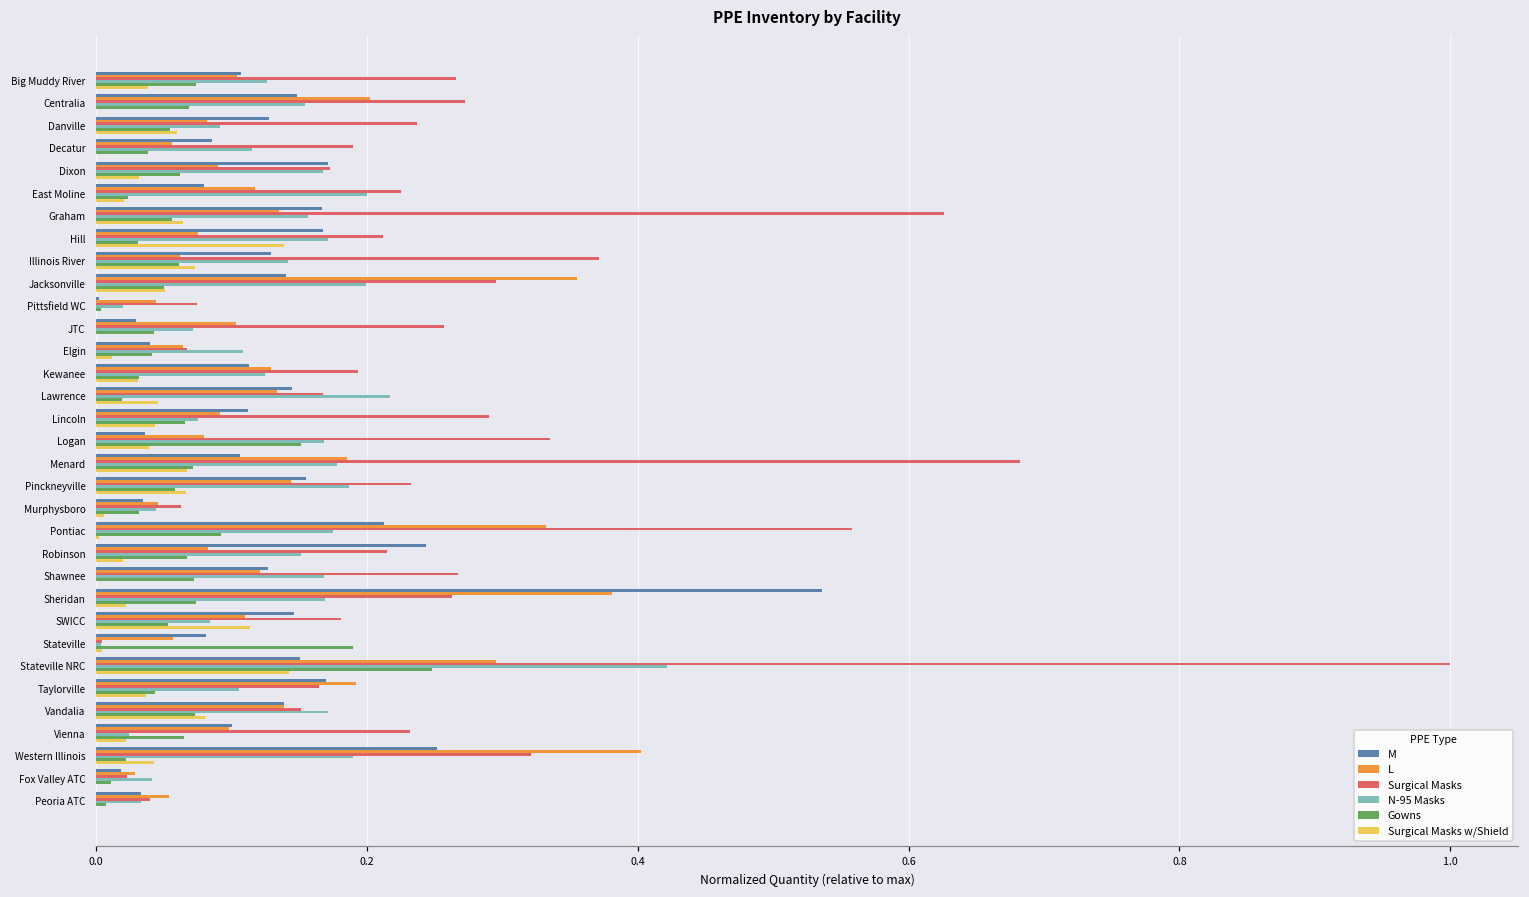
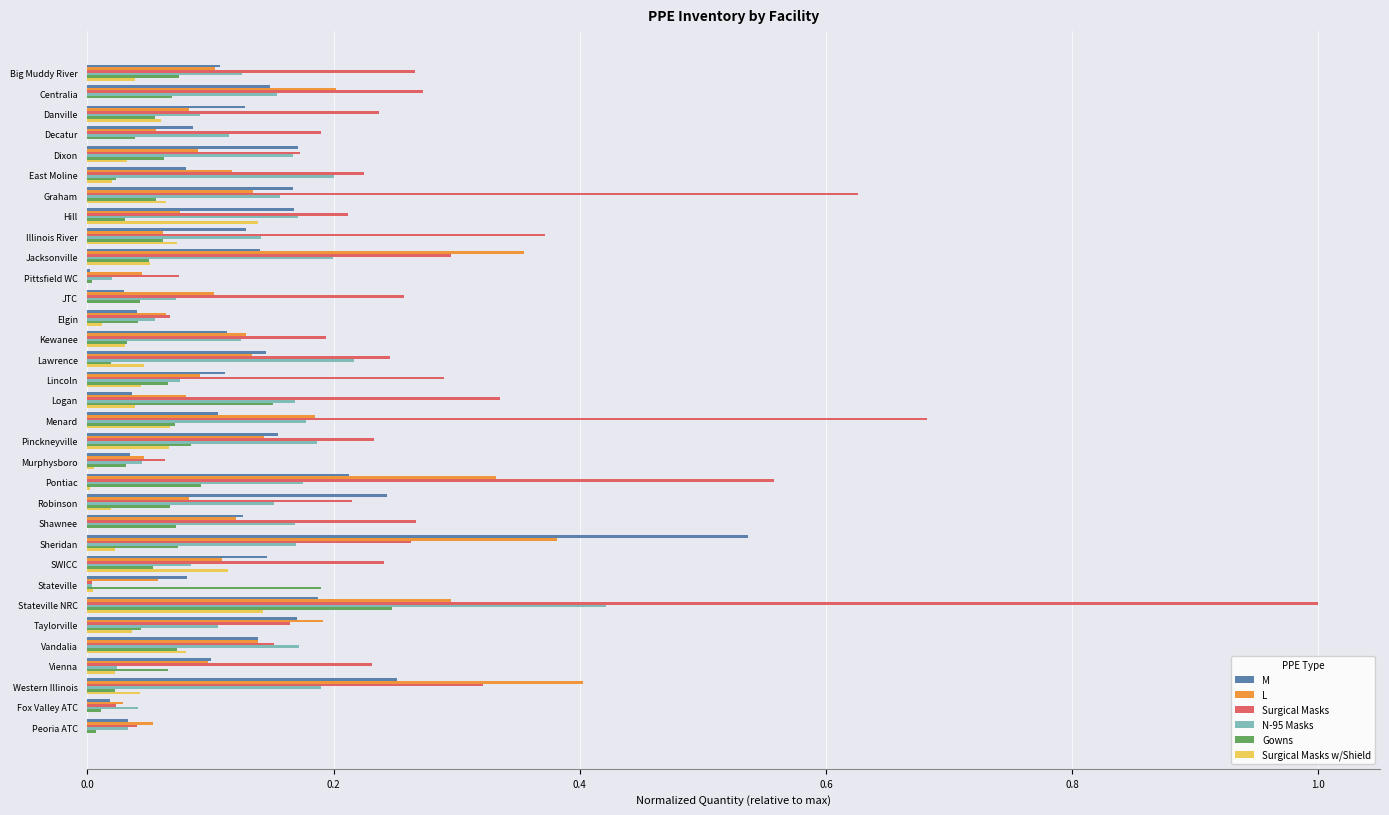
  {
    "M": {
      "Big Muddy River": 0.107,
      "Centralia": 0.148,
      "Danville": 0.128,
      "Decatur": 0.086,
      "Dixon": 0.171,
      "East Moline": 0.080,
      "Graham": 0.167,
      "Hill": 0.168,
      "Illinois River": 0.129,
      "Jacksonville": 0.140,
      "Pittsfield WC": 0.002,
      "JTC": 0.030,
      "Elgin": 0.040,
      "Kewanee": 0.113,
      "Lawrence": 0.145,
      "Lincoln": 0.112,
      "Logan": 0.036,
      "Menard": 0.106,
      "Pinckneyville": 0.155,
      "Murphysboro": 0.035,
      "Pontiac": 0.212,
      "Robinson": 0.244,
      "Shawnee": 0.127,
      "Sheridan": 0.536,
      "SWICC": 0.146,
      "Stateville": 0.081,
-     "Stateville NRC": 0.151,
+     "Stateville NRC": 0.187,
      "Taylorville": 0.170,
      "Vandalia": 0.139,
      "Vienna": 0.100,
      "Western Illinois": 0.252,
      "Fox Valley ATC": 0.018,
      "Peoria ATC": 0.033
    },
    "L": {
      "Big Muddy River": 0.104,
      "Centralia": 0.202,
      "Danville": 0.082,
      "Decatur": 0.056,
      "Dixon": 0.090,
      "East Moline": 0.118,
      "Graham": 0.135,
      "Hill": 0.075,
      "Illinois River": 0.062,
      "Jacksonville": 0.355,
      "Pittsfield WC": 0.045,
      "JTC": 0.103,
      "Elgin": 0.064,
      "Kewanee": 0.129,
      "Lawrence": 0.134,
      "Lincoln": 0.091,
      "Logan": 0.080,
      "Menard": 0.185,
      "Pinckneyville": 0.144,
      "Murphysboro": 0.046,
      "Pontiac": 0.332,
      "Robinson": 0.082,
      "Shawnee": 0.121,
      "Sheridan": 0.381,
      "SWICC": 0.110,
      "Stateville": 0.057,
      "Stateville NRC": 0.296,
      "Taylorville": 0.192,
      "Vandalia": 0.139,
      "Vienna": 0.098,
      "Western Illinois": 0.403,
      "Fox Valley ATC": 0.029,
      "Peoria ATC": 0.054
    },
    "Surgical Masks": {
      "Big Muddy River": 0.266,
      "Centralia": 0.273,
      "Danville": 0.237,
      "Decatur": 0.190,
      "Dixon": 0.173,
      "East Moline": 0.225,
      "Graham": 0.626,
      "Hill": 0.212,
      "Illinois River": 0.372,
      "Jacksonville": 0.295,
      "Pittsfield WC": 0.074,
      "JTC": 0.257,
      "Elgin": 0.067,
      "Kewanee": 0.193,
-     "Lawrence": 0.167,
+     "Lawrence": 0.246,
      "Lincoln": 0.290,
      "Logan": 0.335,
      "Menard": 0.682,
      "Pinckneyville": 0.233,
      "Murphysboro": 0.063,
      "Pontiac": 0.558,
      "Robinson": 0.215,
      "Shawnee": 0.267,
      "Sheridan": 0.262,
-     "SWICC": 0.181,
+     "SWICC": 0.241,
      "Stateville": 0.004,
      "Stateville NRC": 1.000,
      "Taylorville": 0.164,
      "Vandalia": 0.151,
      "Vienna": 0.232,
      "Western Illinois": 0.321,
      "Fox Valley ATC": 0.023,
      "Peoria ATC": 0.040
    },
    "N-95 Masks": {
      "Big Muddy River": 0.126,
      "Centralia": 0.154,
      "Danville": 0.091,
      "Decatur": 0.115,
      "Dixon": 0.167,
      "East Moline": 0.200,
      "Graham": 0.157,
      "Hill": 0.171,
      "Illinois River": 0.141,
      "Jacksonville": 0.200,
      "Pittsfield WC": 0.020,
      "JTC": 0.072,
-     "Elgin": 0.108,
+     "Elgin": 0.055,
      "Kewanee": 0.124,
      "Lawrence": 0.217,
      "Lincoln": 0.075,
      "Logan": 0.168,
      "Menard": 0.178,
      "Pinckneyville": 0.187,
      "Murphysboro": 0.044,
      "Pontiac": 0.175,
      "Robinson": 0.151,
      "Shawnee": 0.168,
      "Sheridan": 0.169,
      "SWICC": 0.084,
      "Stateville": 0.003,
      "Stateville NRC": 0.422,
      "Taylorville": 0.106,
      "Vandalia": 0.172,
      "Vienna": 0.024,
      "Western Illinois": 0.190,
      "Fox Valley ATC": 0.041,
      "Peoria ATC": 0.033
    },
    "Gowns": {
      "Big Muddy River": 0.074,
      "Centralia": 0.068,
      "Danville": 0.055,
      "Decatur": 0.039,
      "Dixon": 0.062,
      "East Moline": 0.023,
      "Graham": 0.056,
      "Hill": 0.031,
      "Illinois River": 0.061,
      "Jacksonville": 0.050,
      "Pittsfield WC": 0.004,
      "JTC": 0.043,
      "Elgin": 0.041,
      "Kewanee": 0.032,
      "Lawrence": 0.019,
      "Lincoln": 0.065,
      "Logan": 0.151,
      "Menard": 0.071,
-     "Pinckneyville": 0.058,
+     "Pinckneyville": 0.084,
      "Murphysboro": 0.032,
      "Pontiac": 0.092,
      "Robinson": 0.067,
      "Shawnee": 0.072,
      "Sheridan": 0.074,
      "SWICC": 0.053,
      "Stateville": 0.190,
      "Stateville NRC": 0.248,
      "Taylorville": 0.043,
      "Vandalia": 0.073,
      "Vienna": 0.065,
      "Western Illinois": 0.022,
      "Fox Valley ATC": 0.011,
      "Peoria ATC": 0.007
    },
    "Surgical Masks w/Shield": {
      "Big Muddy River": 0.038,
      "Centralia": 0.000,
      "Danville": 0.060,
      "Decatur": 0.000,
      "Dixon": 0.032,
      "East Moline": 0.020,
      "Graham": 0.064,
      "Hill": 0.139,
      "Illinois River": 0.073,
      "Jacksonville": 0.051,
      "Pittsfield WC": 0.000,
      "JTC": 0.000,
      "Elgin": 0.012,
      "Kewanee": 0.031,
      "Lawrence": 0.046,
      "Lincoln": 0.043,
      "Logan": 0.039,
      "Menard": 0.067,
      "Pinckneyville": 0.066,
      "Murphysboro": 0.006,
      "Robinson": 0.019,
      "Shawnee": 0.000,
      "Sheridan": 0.022,
      "SWICC": 0.114,
      "Stateville": 0.005,
      "Stateville NRC": 0.143,
      "Taylorville": 0.036,
      "Vandalia": 0.080,
      "Vienna": 0.022,
      "Western Illinois": 0.043,
      "Fox Valley ATC": 0.000,
      "Peoria ATC": 0.000
    }
  }
